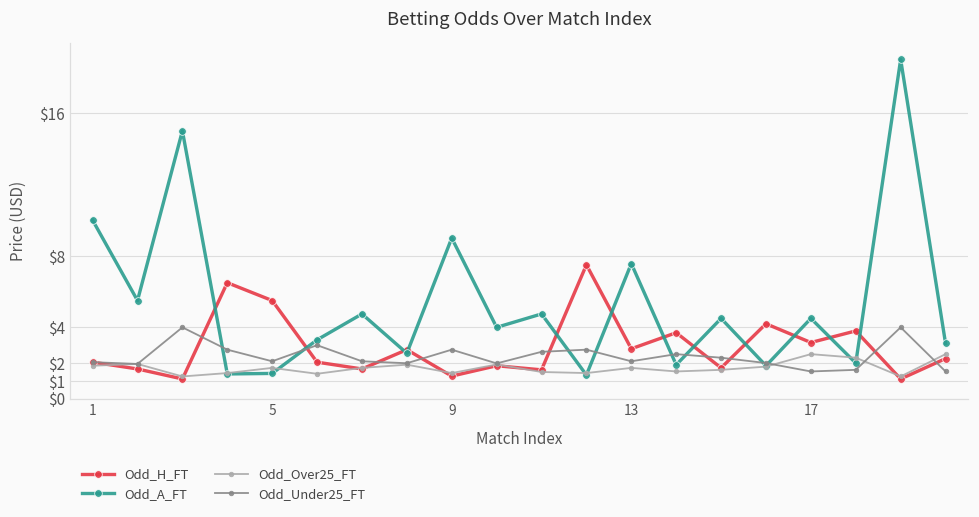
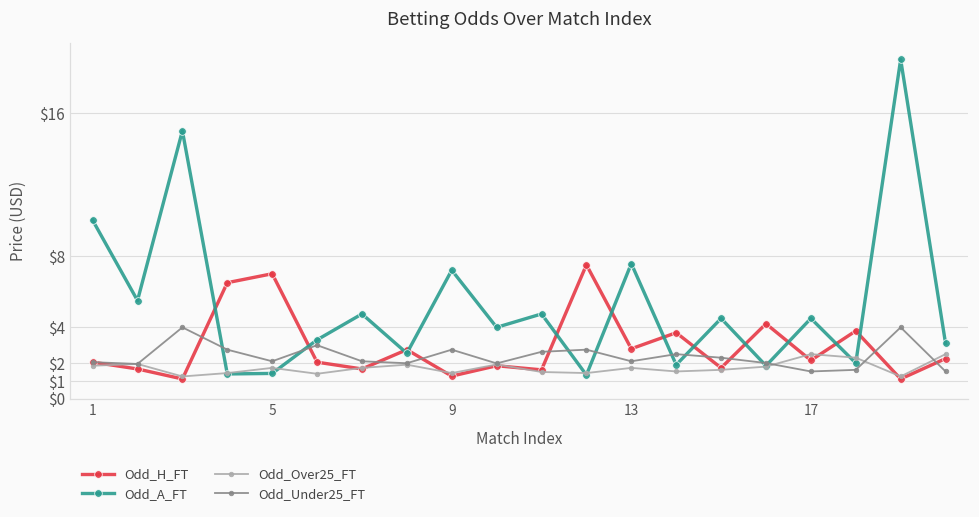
  {
    "Odd_H_FT": {
-     "5": "$5.5",
+     "5": "$7.0",
      "9": "$1.3",
      "13": "$2.8",
-     "17": "$3.2"
+     "17": "$2.2"
    },
    "Odd_A_FT": {
      "1": "$10.0",
      "5": "$1.4",
-     "9": "$9.0",
+     "9": "$7.2",
      "13": "$7.6",
      "17": "$4.5"
    }
  }
